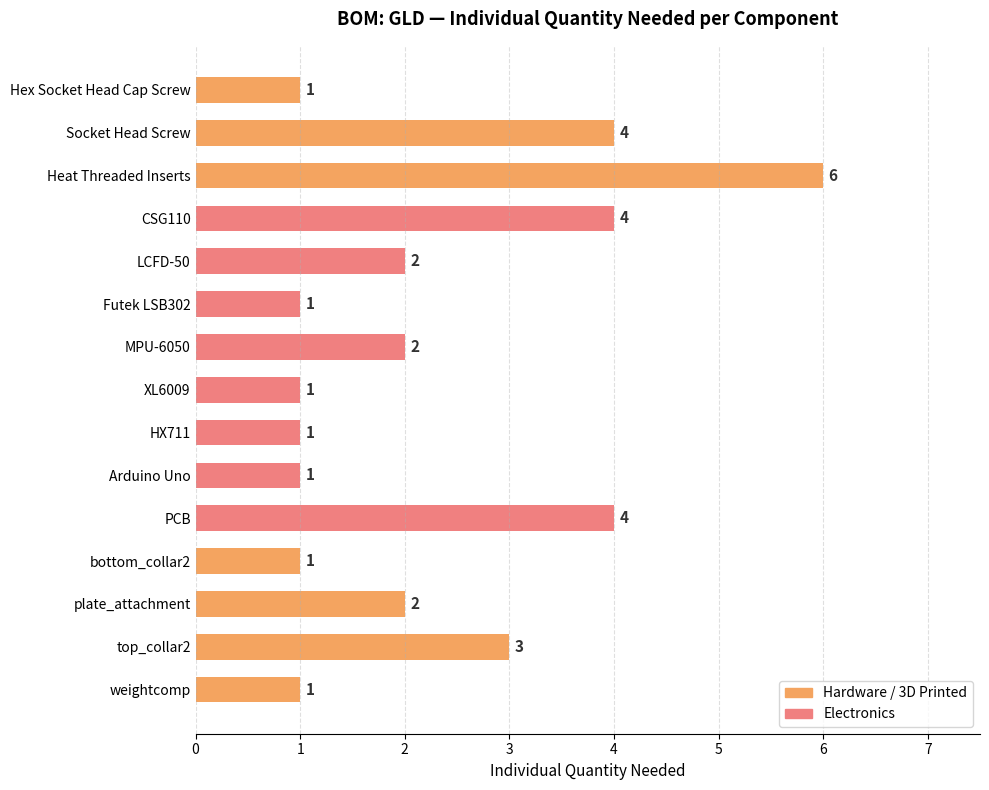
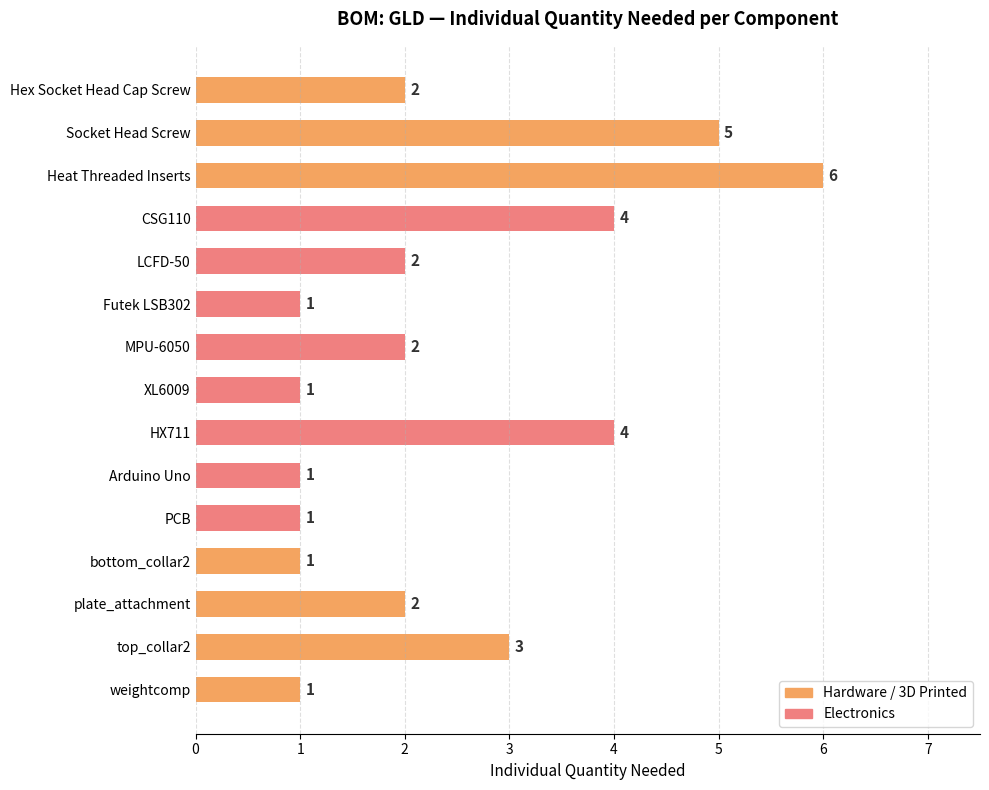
  {
-   "Hex Socket Head Cap Screw": 1,
-   "Socket Head Screw": 4,
+   "Hex Socket Head Cap Screw": 2,
+   "Socket Head Screw": 5,
    "Heat Threaded Inserts": 6,
    "CSG110": 4,
    "LCFD-50": 2,
    "Futek LSB302": 1,
    "MPU-6050": 2,
    "XL6009": 1,
-   "HX711": 1,
+   "HX711": 4,
    "Arduino Uno": 1,
-   "PCB": 4,
+   "PCB": 1,
    "bottom_collar2": 1,
    "plate_attachment": 2,
    "top_collar2": 3,
    "weightcomp": 1
  }
